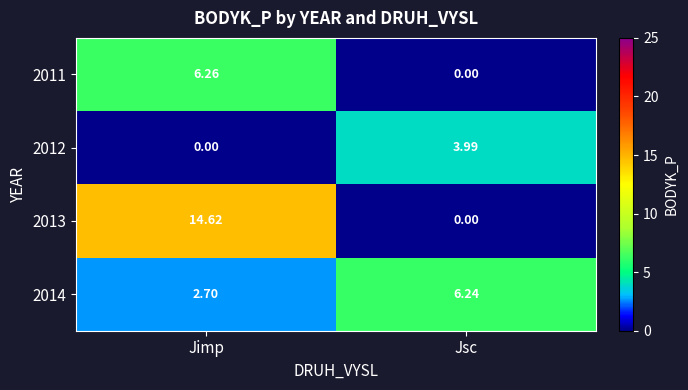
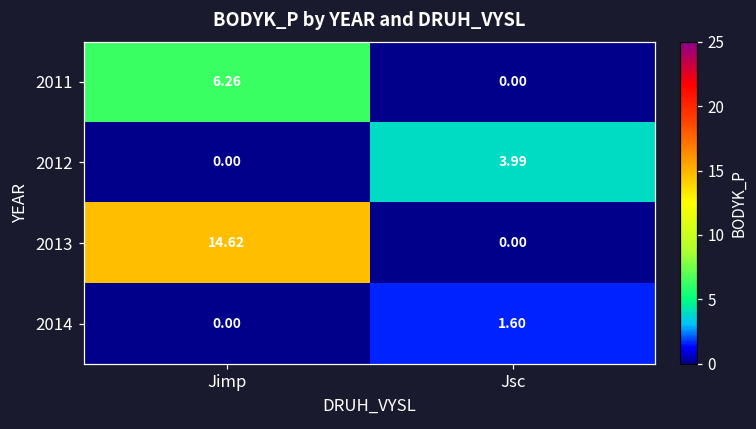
  {
    "2011": {
      "Jimp": 6.26,
      "Jsc": 0.00
    },
    "2012": {
      "Jimp": 0.00,
      "Jsc": 3.99
    },
    "2013": {
      "Jimp": 14.62,
      "Jsc": 0.00
    },
    "2014": {
-     "Jimp": 2.70,
-     "Jsc": 6.24
+     "Jimp": 0.00,
+     "Jsc": 1.60
    }
  }
